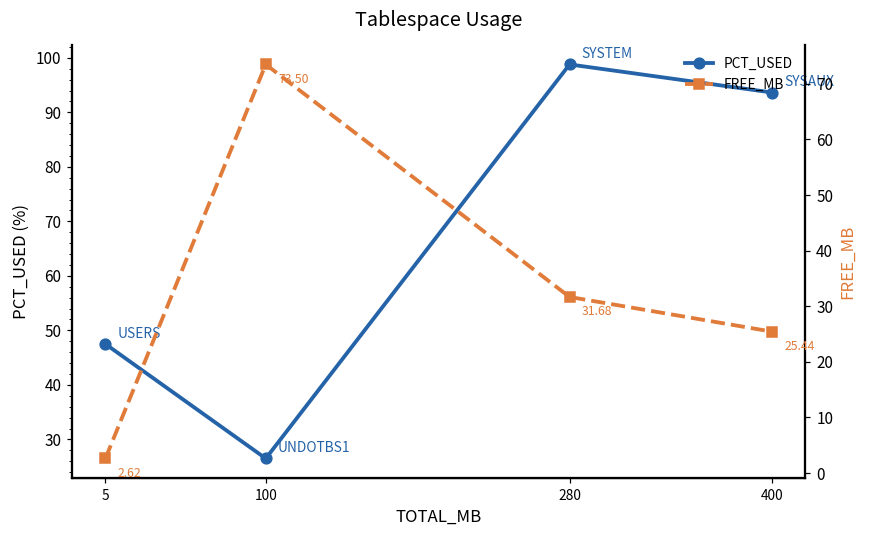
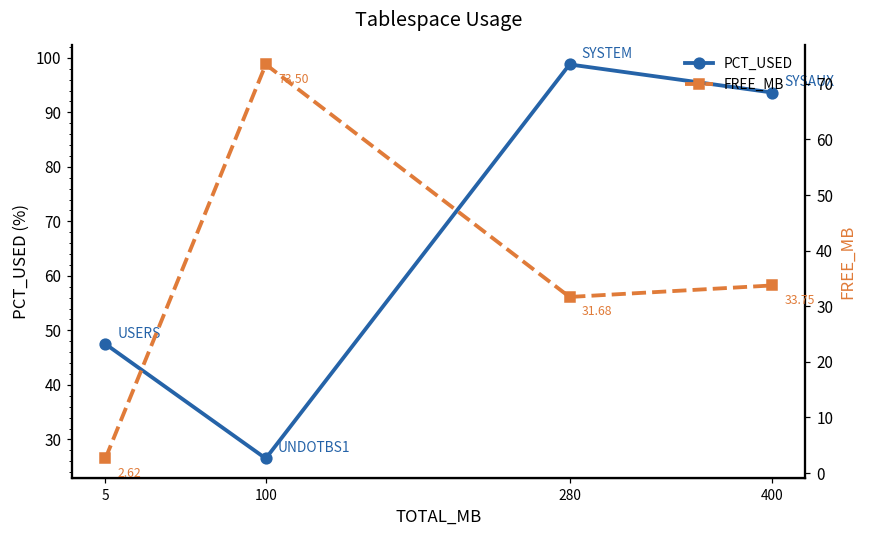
  {
    "FREE_MB": {
      "5": 2.62,
      "100": 73.50,
      "280": 31.68,
-     "400": 25.44
+     "400": 33.75
    }
  }
